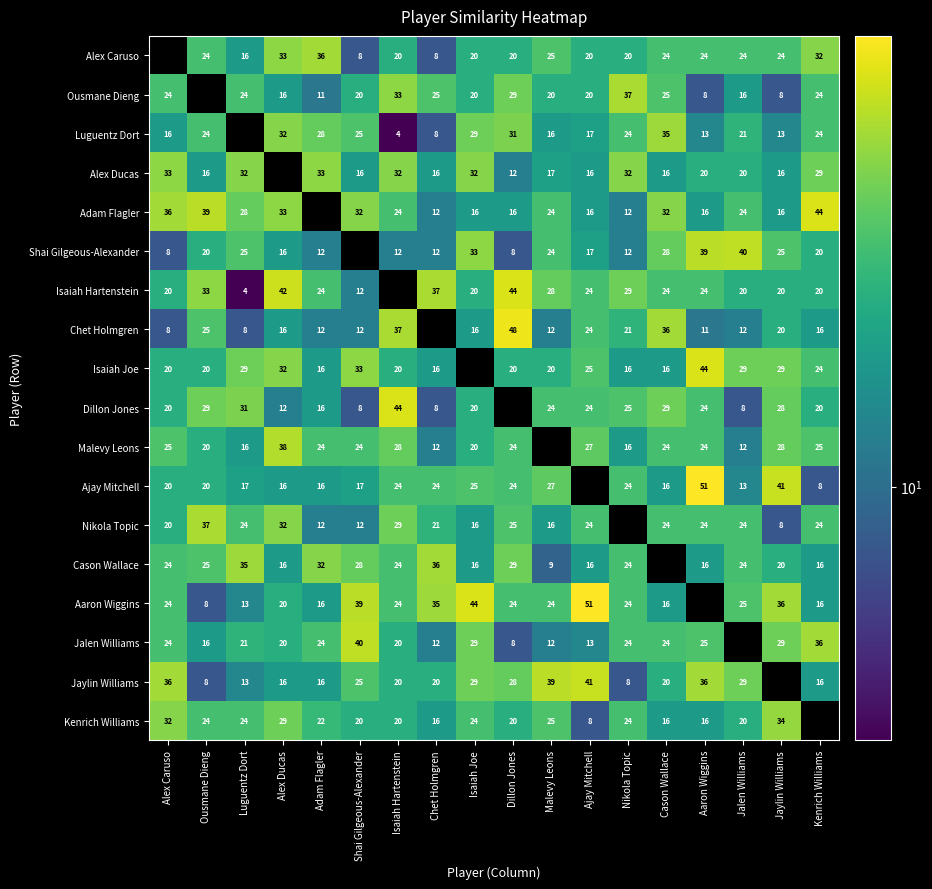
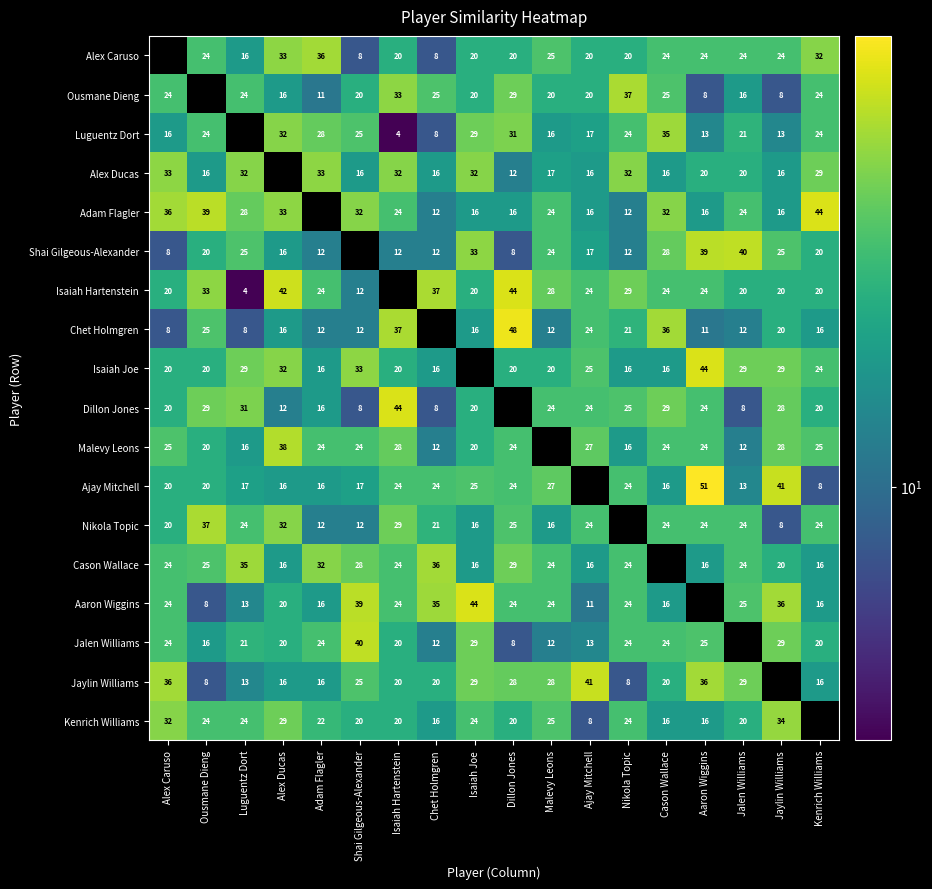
  {
    "Cason Wallace": {
      "Alex Caruso": 24,
      "Ousmane Dieng": 25,
      "Luguentz Dort": 35,
      "Alex Ducas": 16,
      "Adam Flagler": 32,
      "Shai Gilgeous-Alexander": 28,
      "Isaiah Hartenstein": 24,
      "Chet Holmgren": 36,
      "Isaiah Joe": 16,
      "Dillon Jones": 29,
-     "Malevy Leons": 9,
+     "Malevy Leons": 24,
      "Ajay Mitchell": 16,
      "Nikola Topic": 24,
      "Aaron Wiggins": 16,
      "Jalen Williams": 24,
      "Jaylin Williams": 20,
      "Kenrich Williams": 16
    },
    "Aaron Wiggins": {
      "Alex Caruso": 24,
      "Ousmane Dieng": 8,
      "Luguentz Dort": 13,
      "Alex Ducas": 20,
      "Adam Flagler": 16,
      "Shai Gilgeous-Alexander": 39,
      "Isaiah Hartenstein": 24,
      "Chet Holmgren": 35,
      "Isaiah Joe": 44,
      "Dillon Jones": 24,
      "Malevy Leons": 24,
-     "Ajay Mitchell": 51,
+     "Ajay Mitchell": 11,
      "Nikola Topic": 24,
      "Cason Wallace": 16,
      "Jalen Williams": 25,
      "Jaylin Williams": 36,
      "Kenrich Williams": 16
    },
    "Jalen Williams": {
      "Alex Caruso": 24,
      "Ousmane Dieng": 16,
      "Luguentz Dort": 21,
      "Alex Ducas": 20,
      "Adam Flagler": 24,
      "Shai Gilgeous-Alexander": 40,
      "Isaiah Hartenstein": 20,
      "Chet Holmgren": 12,
      "Isaiah Joe": 29,
      "Dillon Jones": 8,
      "Malevy Leons": 12,
      "Ajay Mitchell": 13,
      "Nikola Topic": 24,
      "Cason Wallace": 24,
      "Aaron Wiggins": 25,
      "Jaylin Williams": 29,
-     "Kenrich Williams": 36
+     "Kenrich Williams": 20
    },
    "Jaylin Williams": {
      "Alex Caruso": 36,
      "Ousmane Dieng": 8,
      "Luguentz Dort": 13,
      "Alex Ducas": 16,
      "Adam Flagler": 16,
      "Shai Gilgeous-Alexander": 25,
      "Isaiah Hartenstein": 20,
      "Chet Holmgren": 20,
      "Isaiah Joe": 29,
      "Dillon Jones": 28,
-     "Malevy Leons": 39,
+     "Malevy Leons": 28,
      "Ajay Mitchell": 41,
      "Nikola Topic": 8,
      "Cason Wallace": 20,
      "Aaron Wiggins": 36,
      "Jalen Williams": 29,
      "Kenrich Williams": 16
    }
  }
